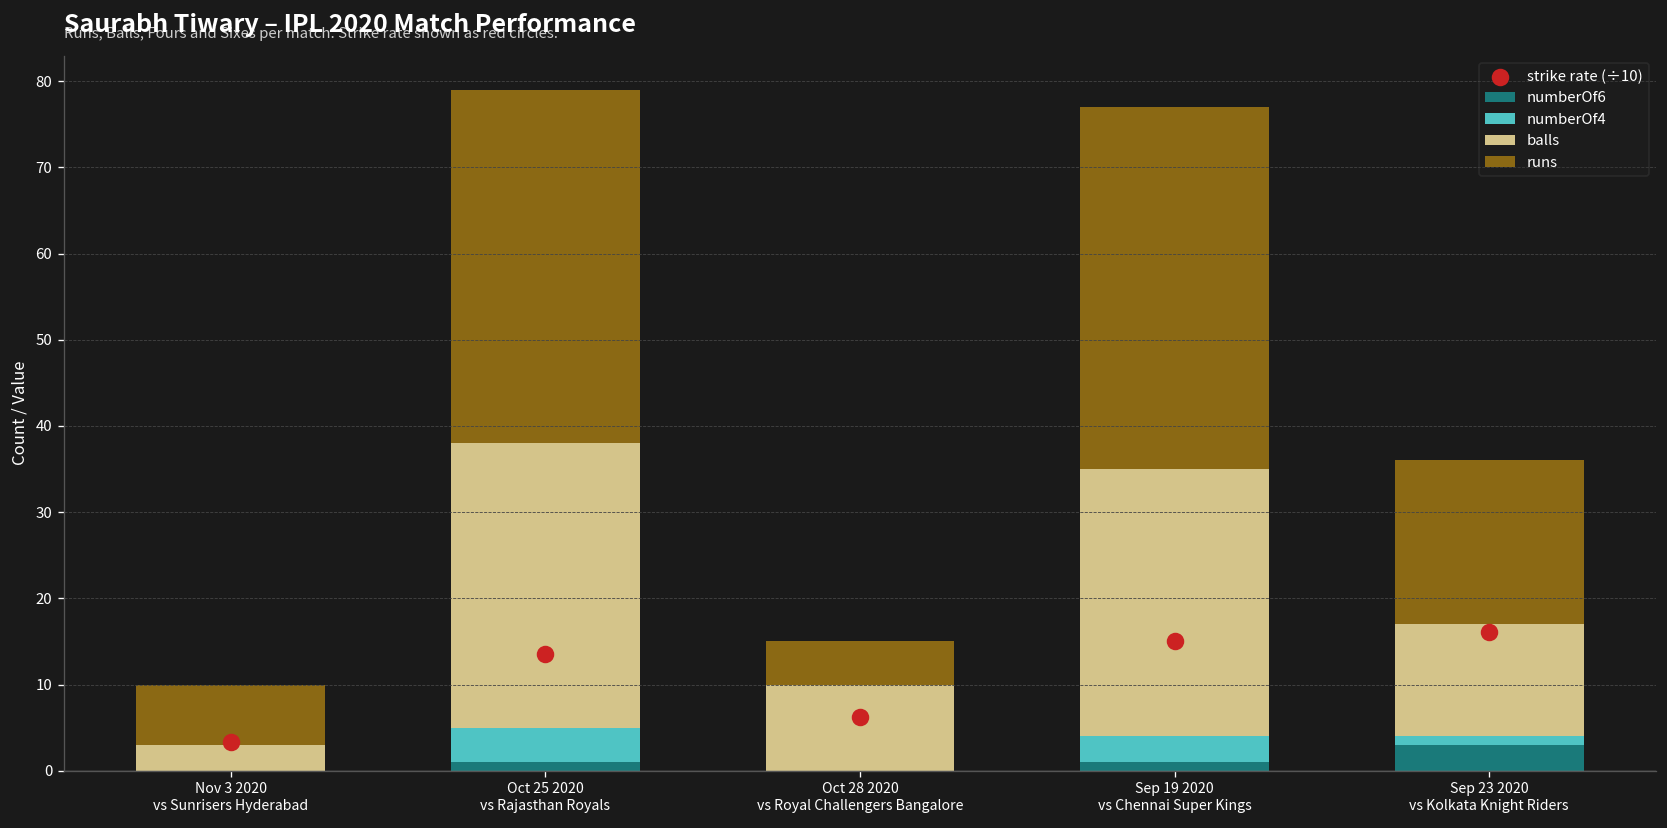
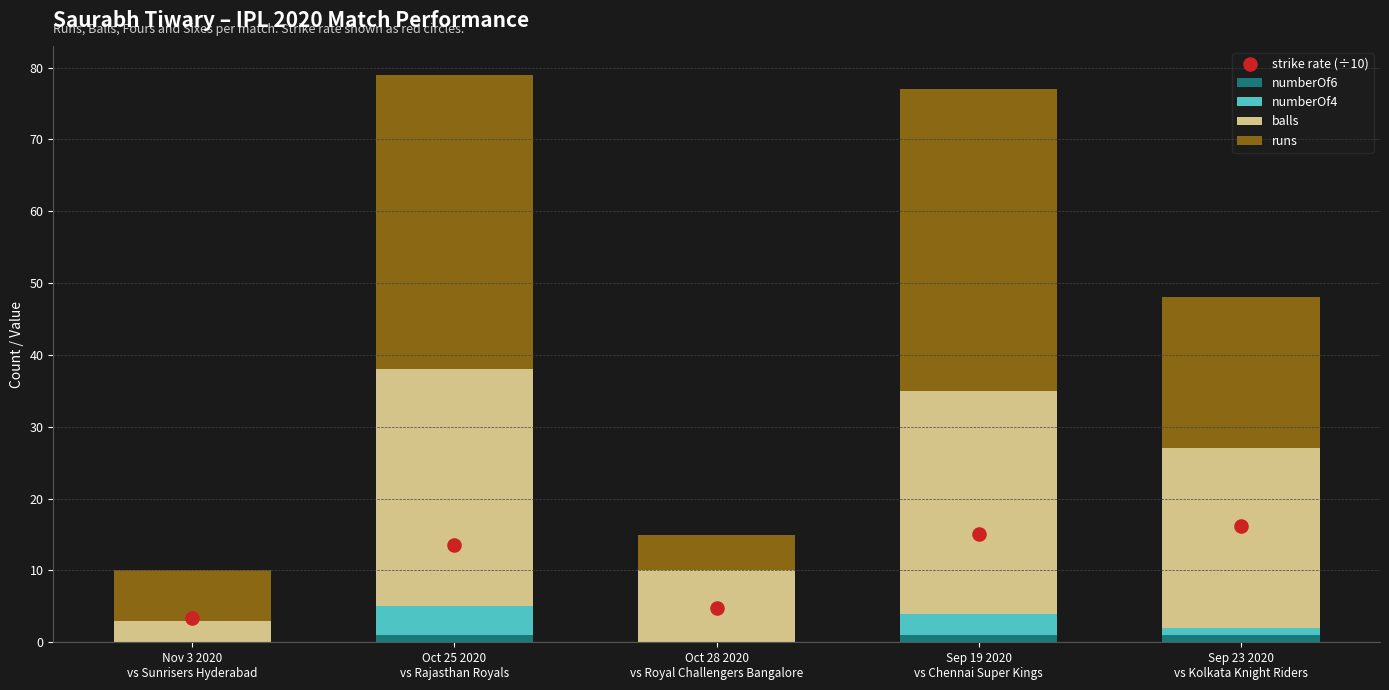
  {
    "numberOf6": {
      "Nov 3 2020 vs Sunrisers Hyderabad": 0,
      "Oct 25 2020 vs Rajasthan Royals": 1,
      "Oct 28 2020 vs Royal Challengers Bangalore": 0,
      "Sep 19 2020 vs Chennai Super Kings": 1,
-     "Sep 23 2020 vs Kolkata Knight Riders": 3
+     "Sep 23 2020 vs Kolkata Knight Riders": 1
    },
    "strike rate (÷10)": {
-     "Oct 28 2020 vs Royal Challengers Bangalore": 6
+     "Oct 28 2020 vs Royal Challengers Bangalore": 5
    },
    "numberOf4": {
      "Nov 3 2020 vs Sunrisers Hyderabad": 0,
      "Oct 25 2020 vs Rajasthan Royals": 4,
      "Oct 28 2020 vs Royal Challengers Bangalore": 0,
      "Sep 19 2020 vs Chennai Super Kings": 3,
      "Sep 23 2020 vs Kolkata Knight Riders": 1
    },
    "balls": {
      "Nov 3 2020 vs Sunrisers Hyderabad": 3,
      "Oct 25 2020 vs Rajasthan Royals": 33,
      "Oct 28 2020 vs Royal Challengers Bangalore": 10,
      "Sep 19 2020 vs Chennai Super Kings": 31,
-     "Sep 23 2020 vs Kolkata Knight Riders": 13
+     "Sep 23 2020 vs Kolkata Knight Riders": 25
    },
    "runs": {
      "Nov 3 2020 vs Sunrisers Hyderabad": 7,
      "Oct 25 2020 vs Rajasthan Royals": 41,
      "Oct 28 2020 vs Royal Challengers Bangalore": 5,
      "Sep 19 2020 vs Chennai Super Kings": 42,
-     "Sep 23 2020 vs Kolkata Knight Riders": 19
+     "Sep 23 2020 vs Kolkata Knight Riders": 21
    }
  }
